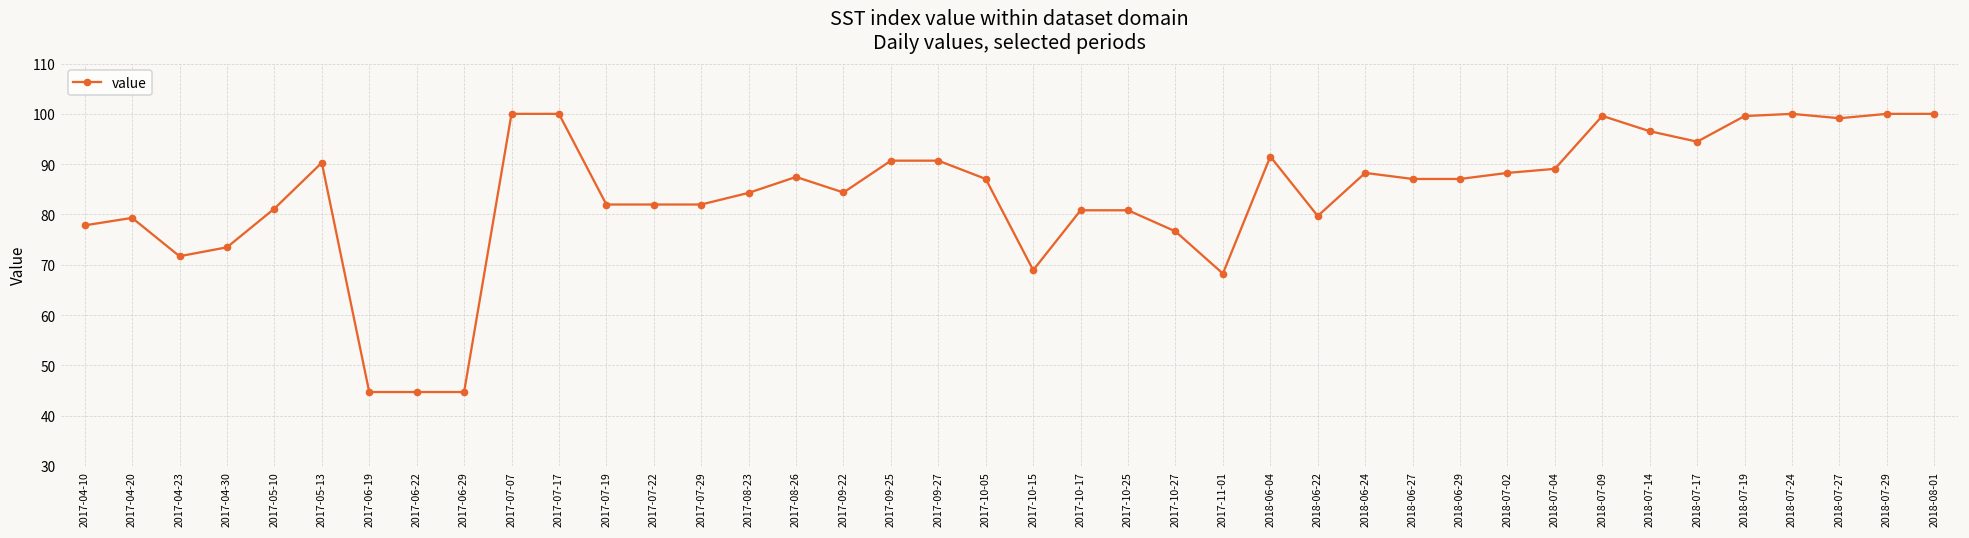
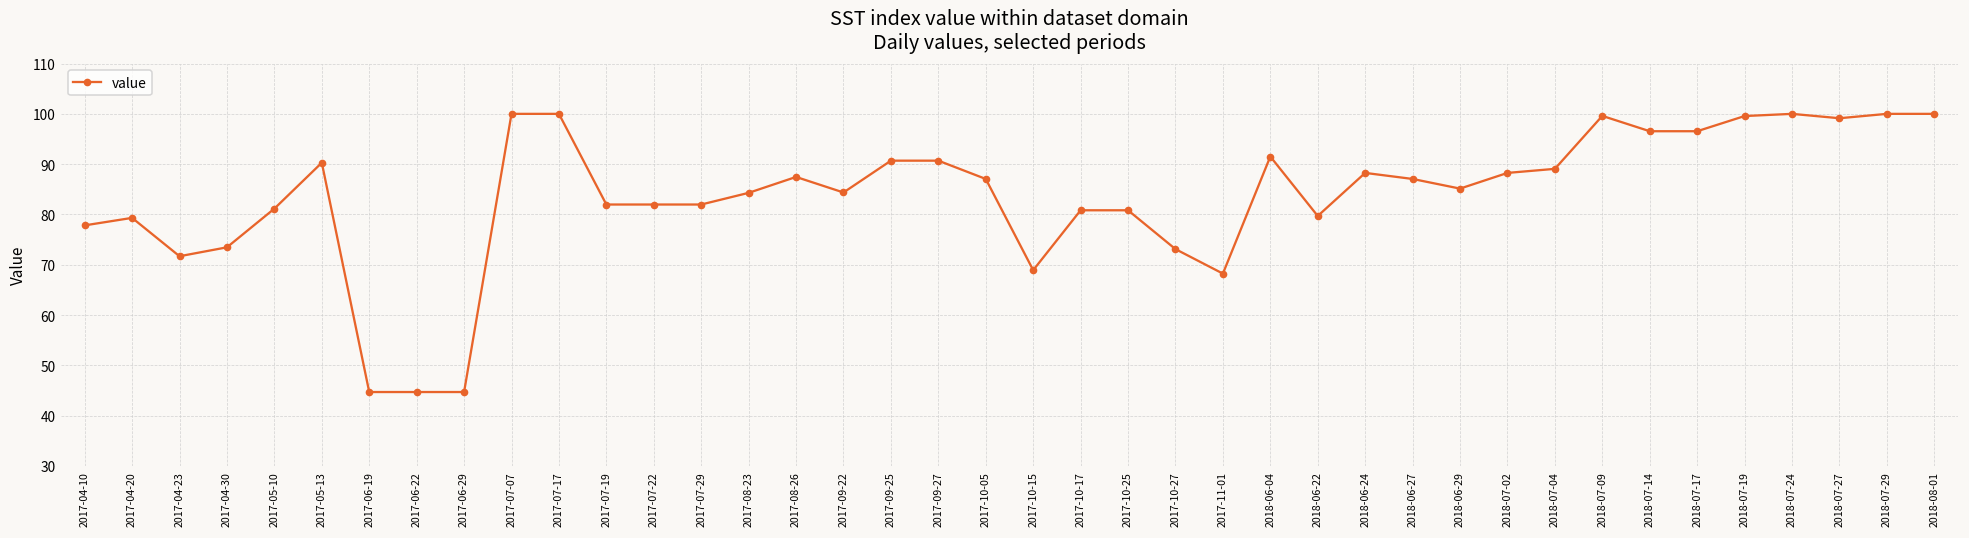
  {
    "2017-04-10": 78,
    "2017-04-20": 79,
    "2017-04-23": 72,
    "2017-04-30": 73,
    "2017-05-10": 81,
    "2017-05-13": 90,
    "2017-06-19": 45,
    "2017-06-22": 45,
    "2017-06-29": 45,
    "2017-07-07": 100,
    "2017-07-17": 100,
    "2017-07-19": 82,
    "2017-07-22": 82,
    "2017-07-29": 82,
    "2017-08-23": 84,
    "2017-08-26": 87,
    "2017-09-22": 84,
    "2017-09-25": 91,
    "2017-09-27": 91,
    "2017-10-05": 87,
    "2017-10-15": 69,
    "2017-10-17": 81,
    "2017-10-25": 81,
-   "2017-10-27": 77,
+   "2017-10-27": 73,
    "2017-11-01": 68,
    "2018-06-04": 92,
    "2018-06-22": 80,
    "2018-06-24": 88,
    "2018-06-27": 87,
-   "2018-06-29": 87,
+   "2018-06-29": 85,
    "2018-07-02": 88,
    "2018-07-04": 89,
    "2018-07-09": 100,
    "2018-07-14": 97,
-   "2018-07-17": 94,
+   "2018-07-17": 97,
    "2018-07-19": 100,
    "2018-07-24": 100,
    "2018-07-27": 99,
    "2018-07-29": 100,
    "2018-08-01": 100
  }
